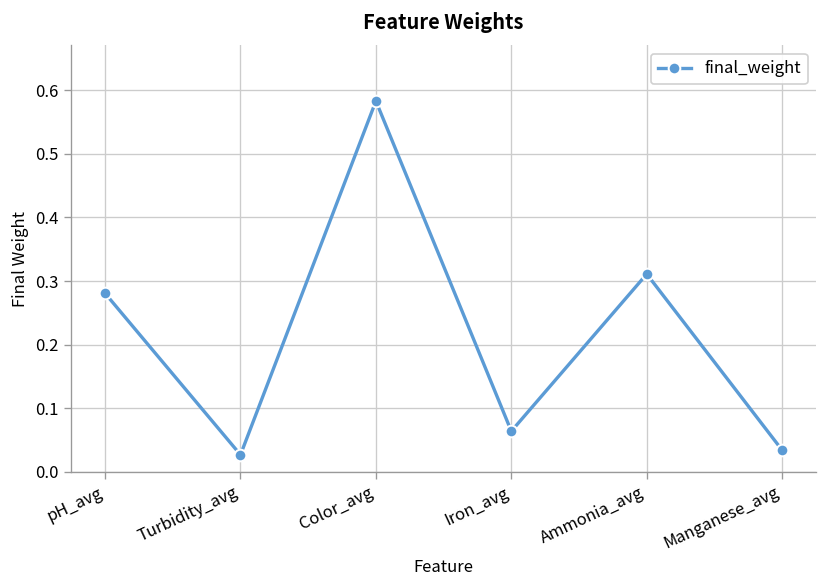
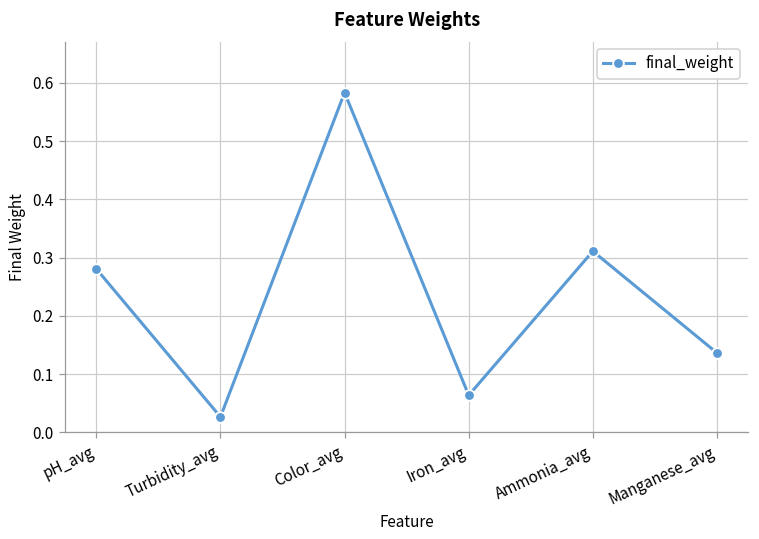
  {
    "pH_avg": 0.28,
    "Turbidity_avg": 0.03,
    "Color_avg": 0.58,
    "Iron_avg": 0.06,
    "Ammonia_avg": 0.31,
-   "Manganese_avg": 0.03
+   "Manganese_avg": 0.14
  }
